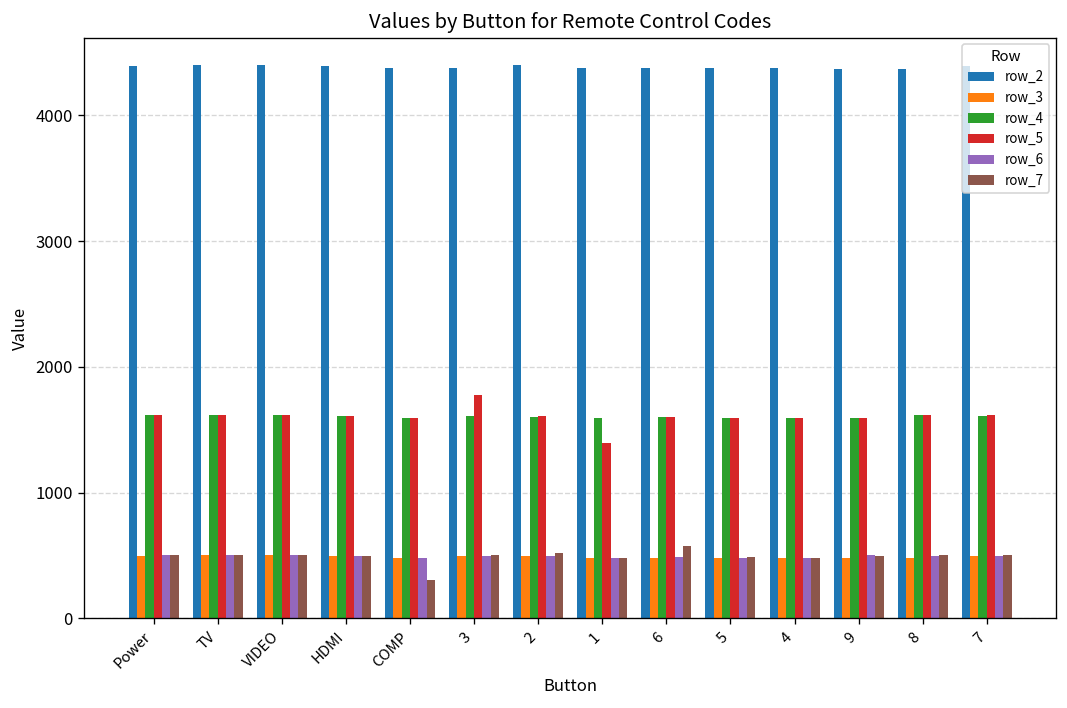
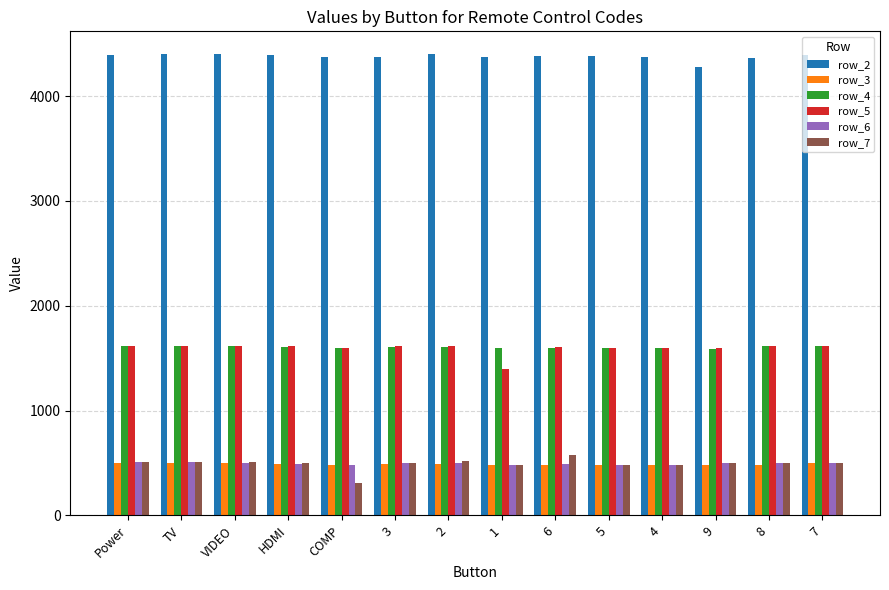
  {
    "row_2": {
      "Power": 4400,
      "TV": 4400,
      "VIDEO": 4400,
      "HDMI": 4390,
      "COMP": 4380,
      "3": 4380,
      "2": 4400,
      "1": 4380,
      "6": 4380,
      "5": 4380,
      "4": 4380,
-     "9": 4370,
+     "9": 4280,
      "8": 4370
    },
    "row_3": {
      "Power": 500,
      "TV": 500,
      "VIDEO": 500,
      "HDMI": 490,
      "COMP": 480,
      "3": 490,
      "2": 490,
      "1": 480,
      "6": 480,
      "5": 480,
      "4": 480,
      "9": 480,
      "8": 480,
      "7": 500
    },
    "row_4": {
      "Power": 1620,
      "TV": 1620,
      "VIDEO": 1620,
      "HDMI": 1610,
      "COMP": 1600,
      "3": 1610,
      "2": 1600,
      "1": 1590,
      "6": 1600,
      "5": 1600,
      "4": 1590,
      "9": 1590,
      "8": 1620,
      "7": 1610
    },
    "row_5": {
      "Power": 1620,
      "TV": 1620,
      "VIDEO": 1620,
      "HDMI": 1610,
      "COMP": 1600,
-     "3": 1780,
+     "3": 1610,
      "2": 1610,
      "1": 1400,
      "6": 1600,
      "5": 1600,
      "4": 1590,
      "9": 1600,
      "8": 1610,
      "7": 1610
    },
    "row_6": {
      "Power": 510,
      "TV": 510,
      "VIDEO": 500,
      "HDMI": 490,
      "COMP": 480,
      "3": 500,
      "2": 500,
      "1": 480,
      "6": 490,
      "5": 480,
      "4": 480,
      "9": 500,
      "8": 500,
      "7": 500
    },
    "row_7": {
      "Power": 510,
      "TV": 510,
      "VIDEO": 510,
      "HDMI": 500,
      "COMP": 310,
      "3": 500,
      "2": 520,
      "1": 480,
      "6": 580,
      "5": 480,
      "4": 480,
      "9": 500,
      "8": 500,
      "7": 500
    }
  }
